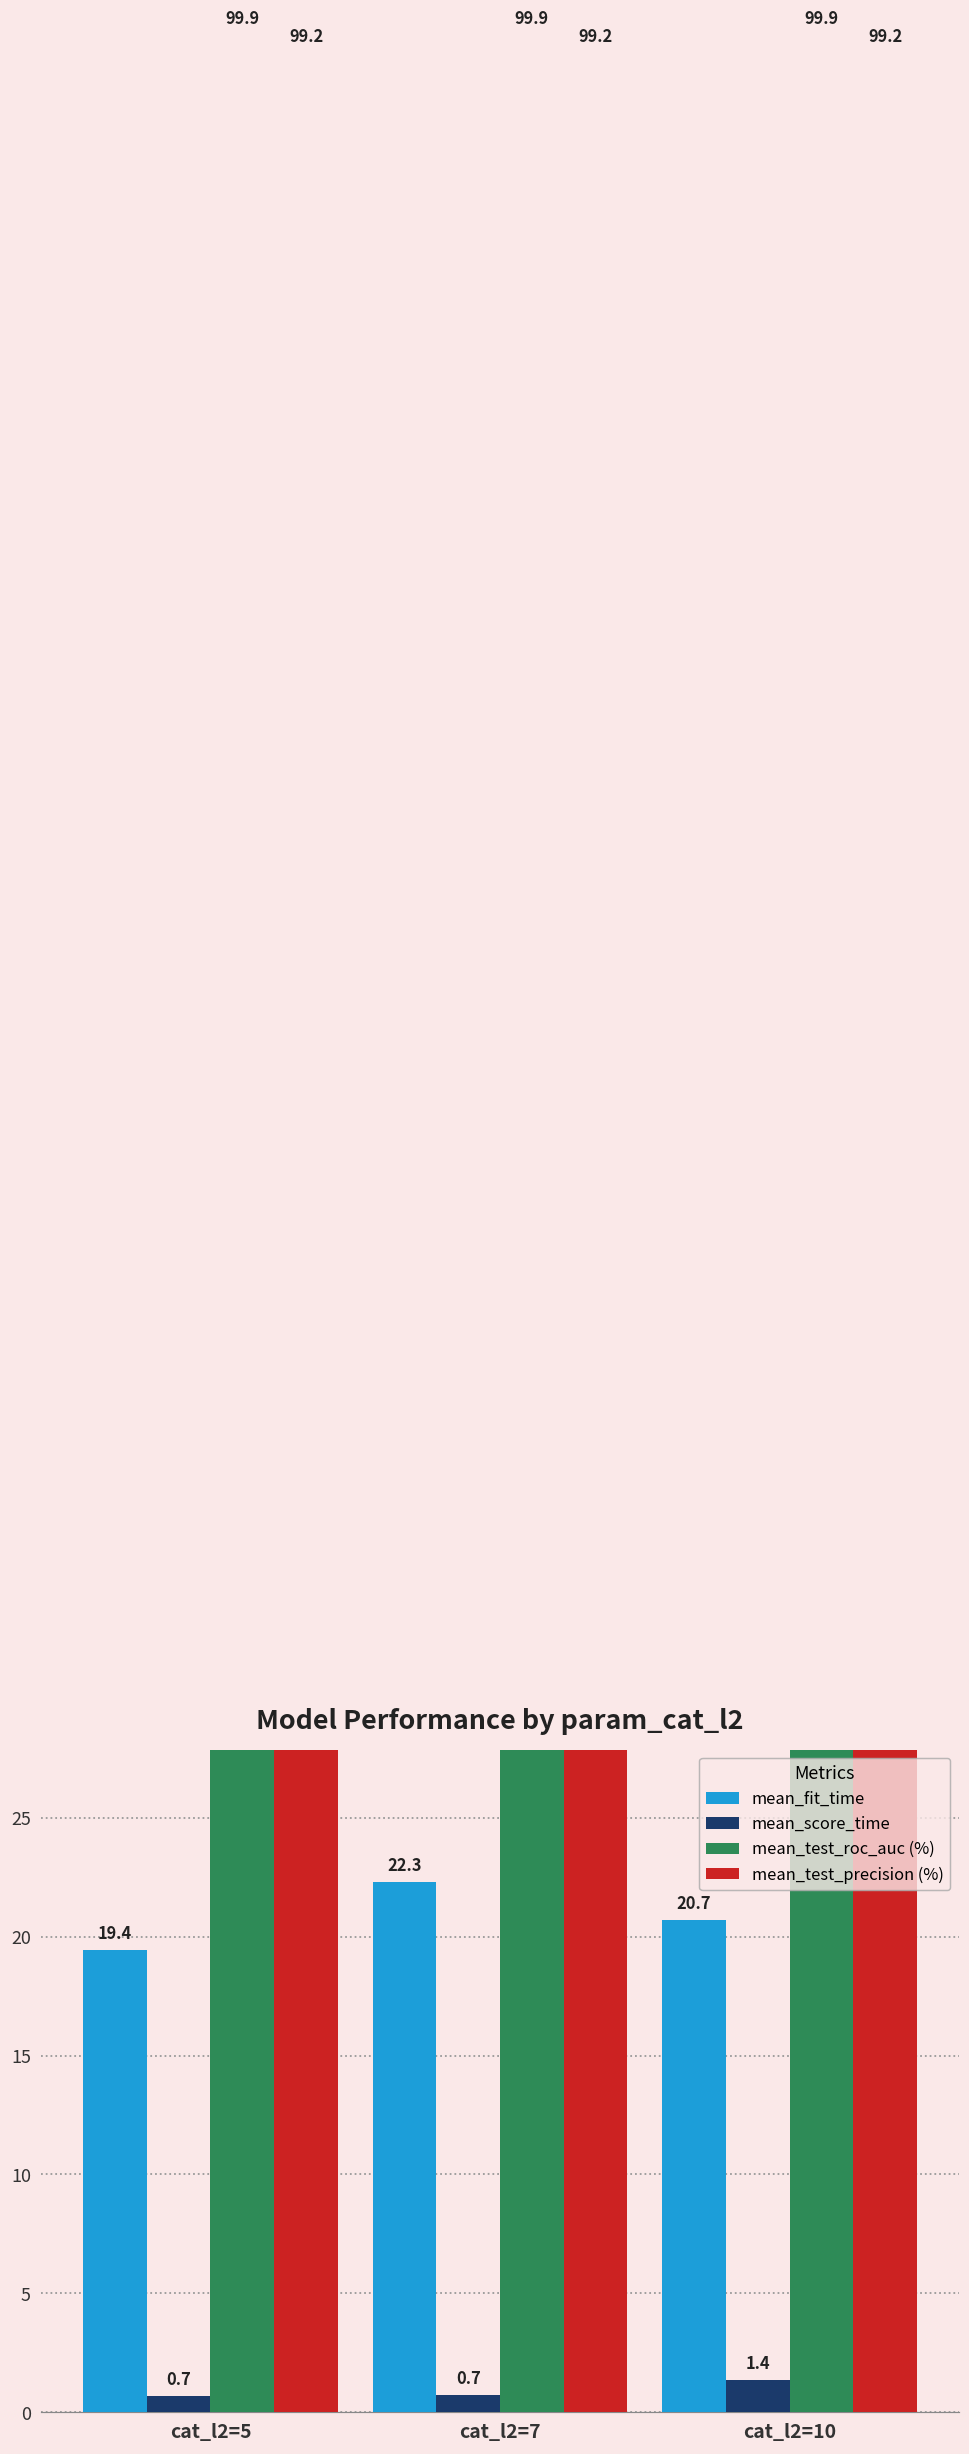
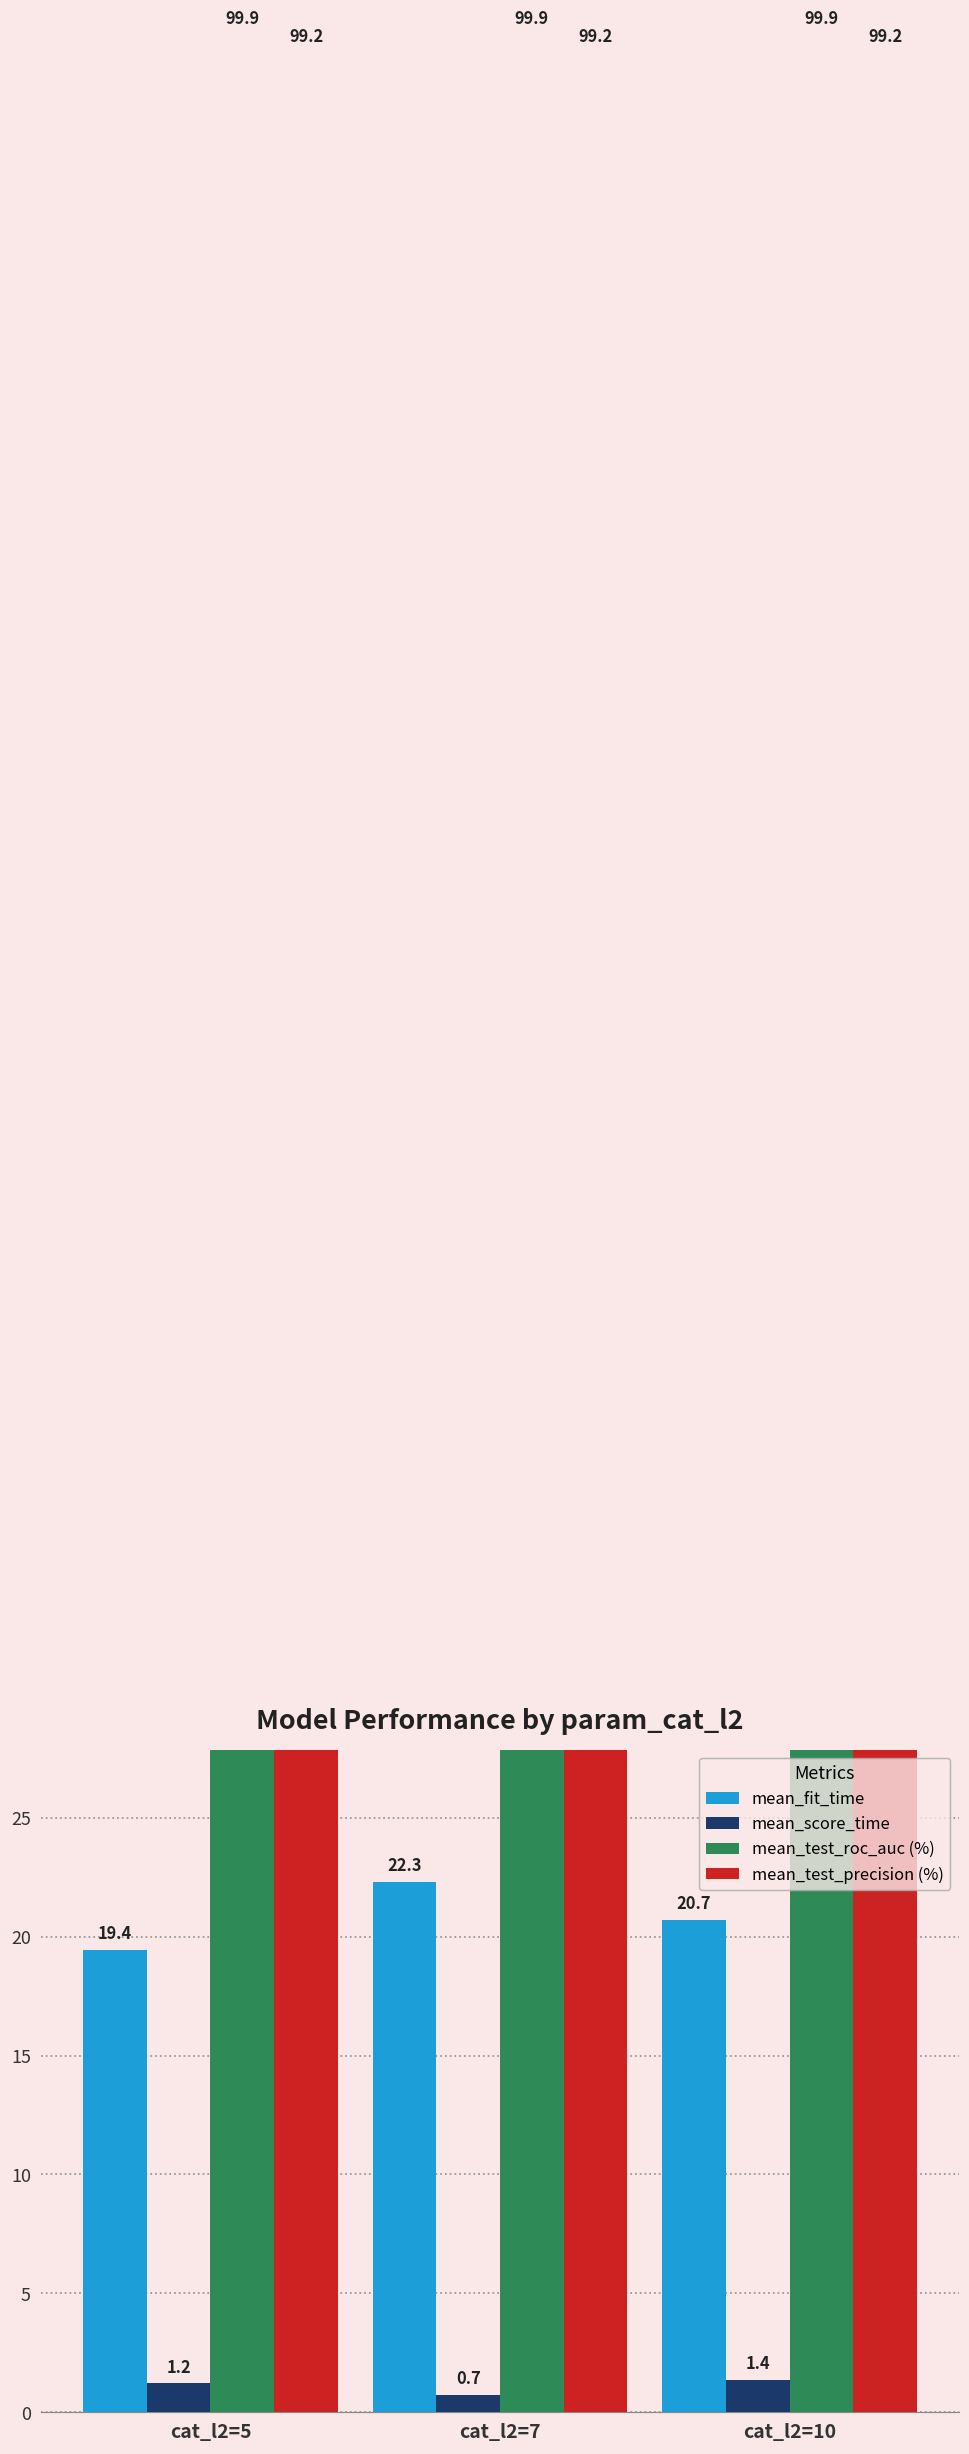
  {
    "mean_fit_time": {
      "cat_l2=5": 19.4,
      "cat_l2=7": 22.3,
      "cat_l2=10": 20.7
    },
    "mean_score_time": {
-     "cat_l2=5": 0.7,
+     "cat_l2=5": 1.2,
      "cat_l2=7": 0.7,
      "cat_l2=10": 1.4
    }
  }
